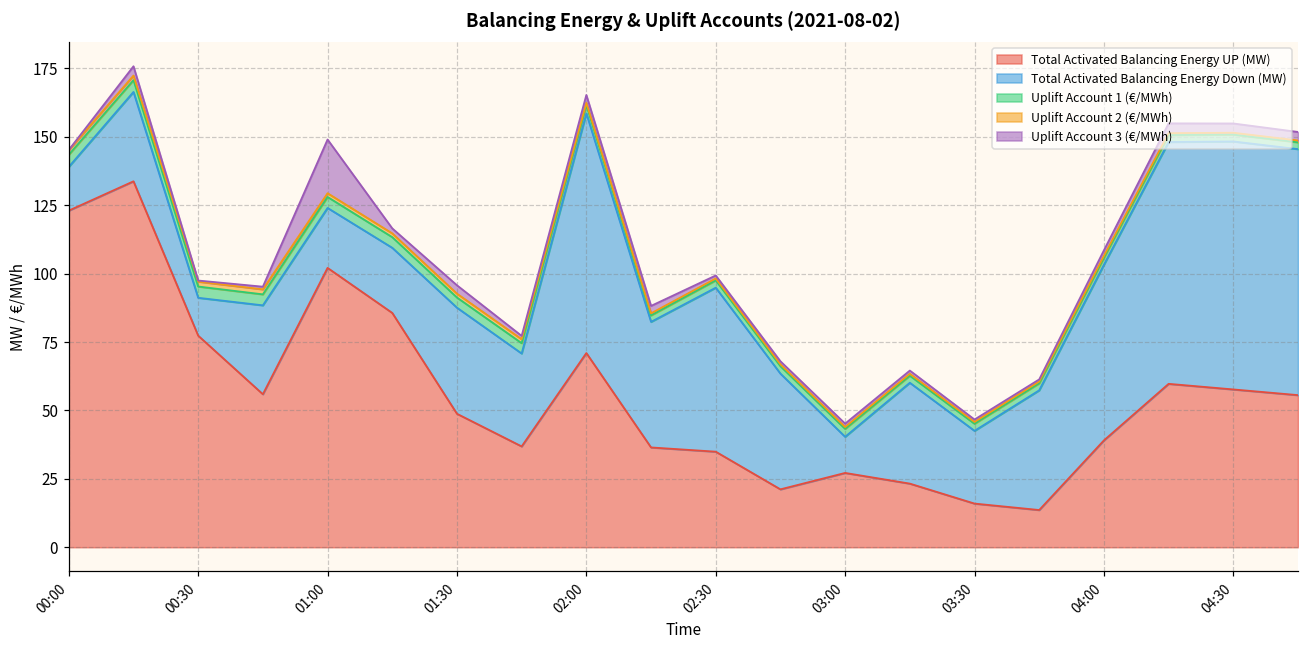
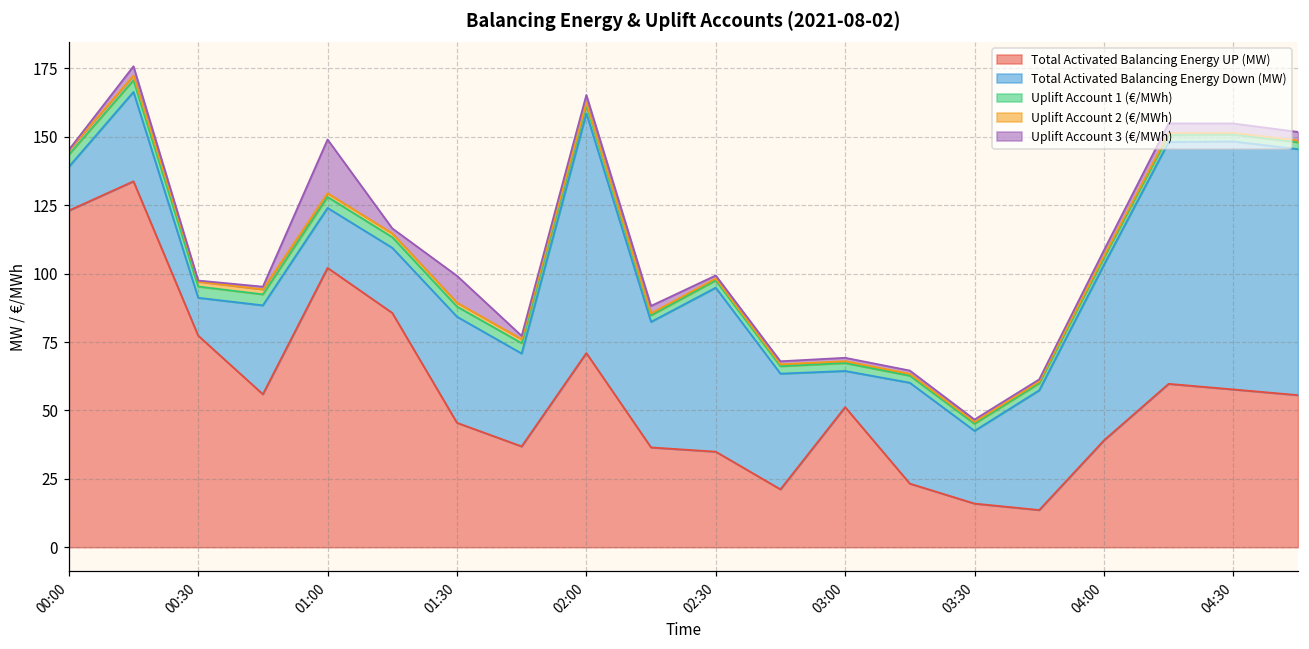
  {
    "Total Activated Balancing Energy UP (MW)": {
      "00:00": 123,
      "00:30": 77,
      "01:00": 102,
-     "01:30": 49,
+     "01:30": 45,
      "02:00": 71,
      "02:30": 35,
-     "03:00": 27,
+     "03:00": 51,
      "03:30": 16,
      "04:00": 39,
      "04:30": 58
    },
    "Total Activated Balancing Energy Down (MW)": {
      "00:00": 16,
      "00:30": 14,
      "01:00": 22,
      "01:30": 39,
      "02:00": 88,
      "02:30": 60,
      "03:00": 13,
      "03:30": 27,
      "04:00": 64
    },
    "Uplift Account 1 (€/MWh)": {
      "00:00": 4,
      "00:30": 4,
      "01:00": 4,
      "01:30": 4
    },
    "Uplift Account 2 (€/MWh)": {
      "01:00": 1,
      "01:30": 1
    },
    "Uplift Account 3 (€/MWh)": {
      "01:00": 20,
-     "01:30": 3,
+     "01:30": 10,
      "02:00": 3,
      "02:30": 1,
      "03:00": 1,
      "04:00": 2
    }
  }
